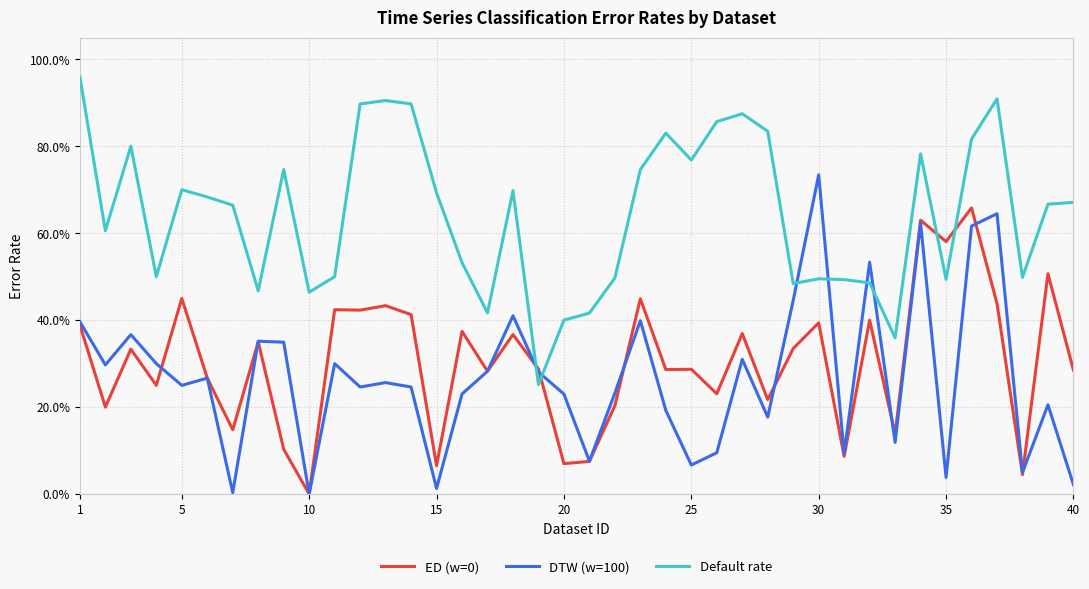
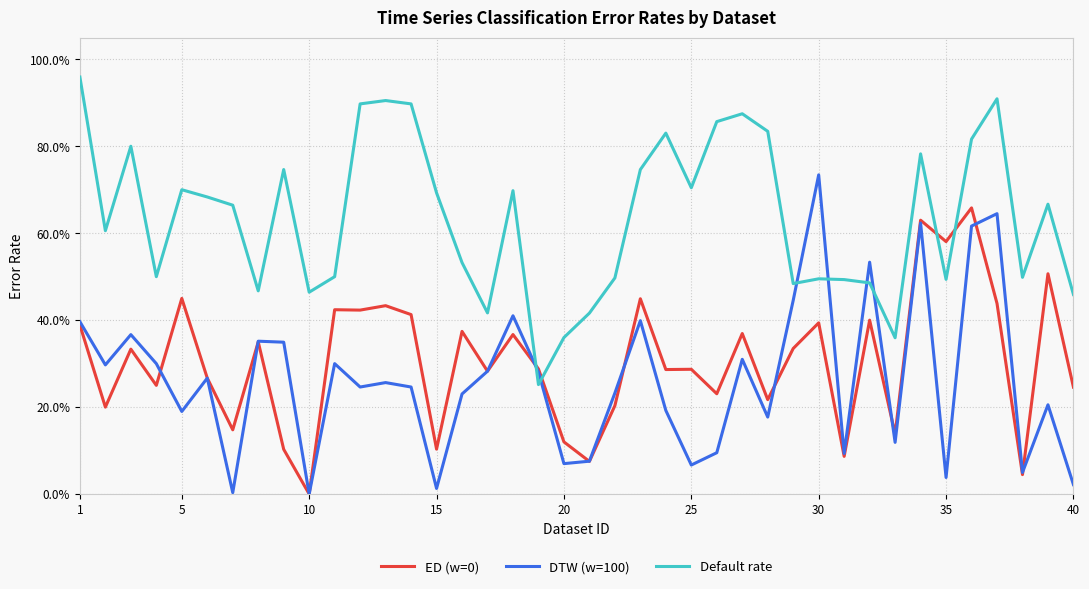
  {
    "ED (w=0)": {
      "1": "39%",
      "5": "45%",
-     "15": "7%",
-     "20": "7%",
+     "15": "10%",
+     "20": "12%",
      "25": "29%",
      "30": "39%",
      "35": "58%",
-     "40": "29%"
+     "40": "25%"
    },
    "DTW (w=100)": {
      "1": "40%",
-     "5": "25%",
+     "5": "19%",
      "15": "1%",
-     "20": "23%",
+     "20": "7%",
      "25": "7%",
      "30": "73%",
      "35": "4%",
      "40": "2%"
    },
    "Default rate": {
      "1": "96%",
      "5": "70%",
      "10": "46%",
      "15": "69%",
-     "20": "40%",
-     "25": "77%",
+     "20": "36%",
+     "25": "70%",
      "30": "50%",
      "35": "49%",
-     "40": "67%"
+     "40": "46%"
    }
  }
